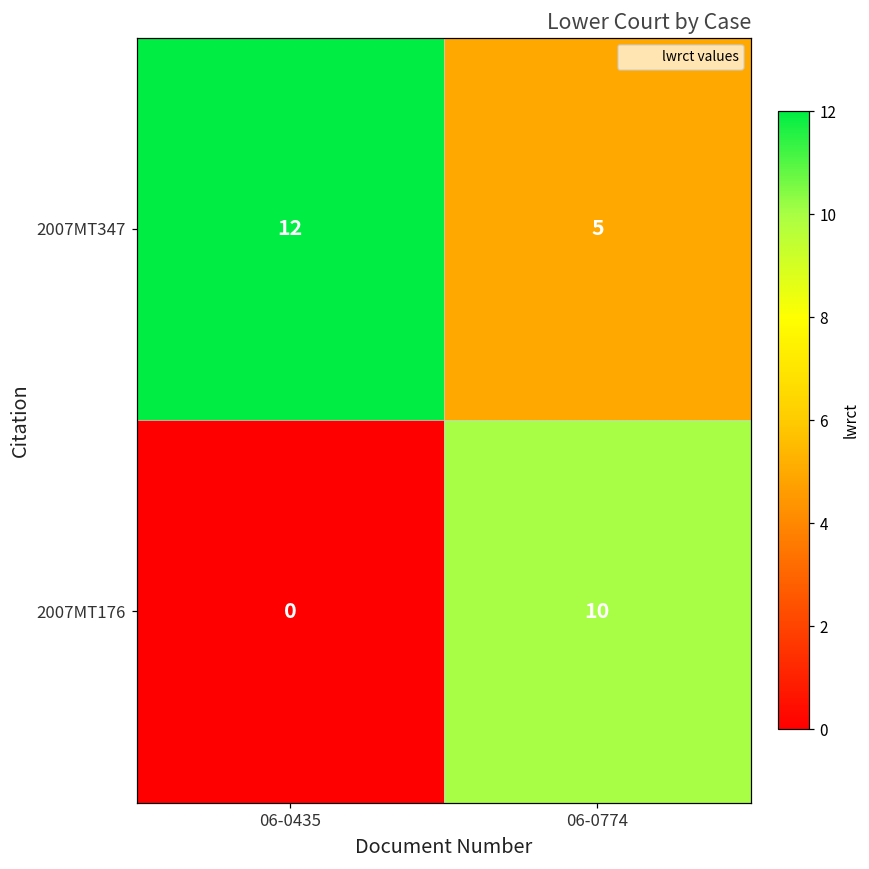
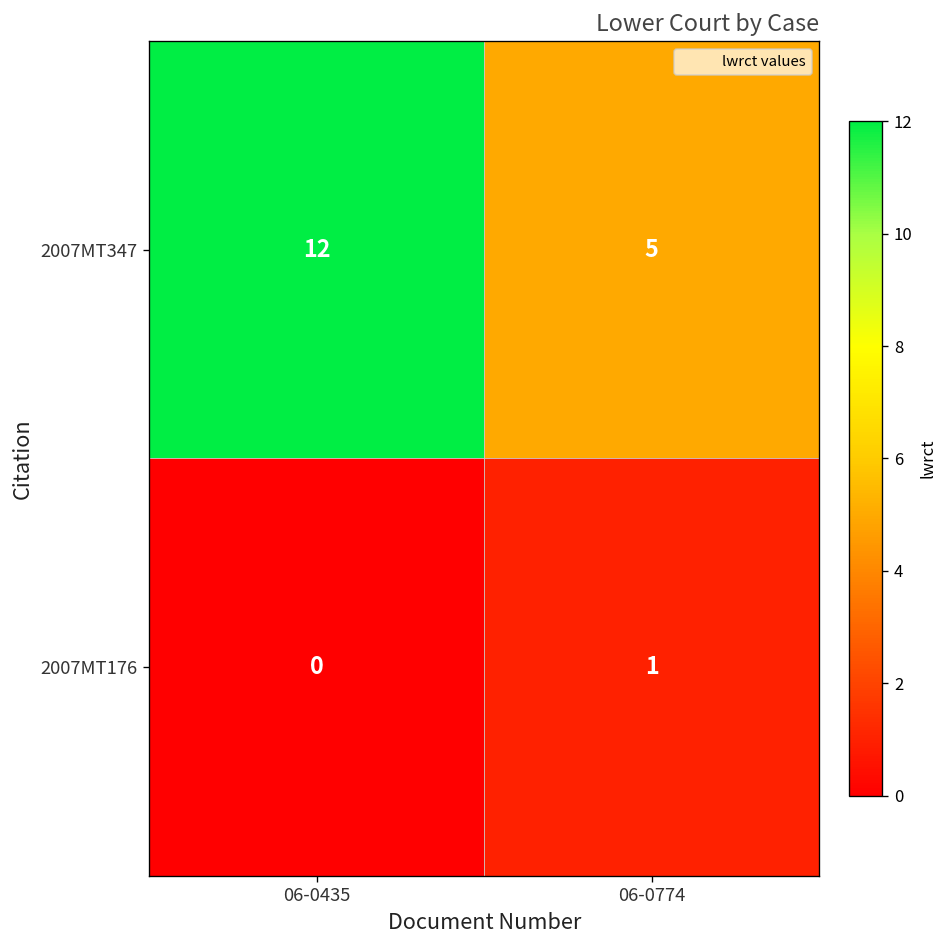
  {
    "2007MT347": {
      "06-0435": 12,
      "06-0774": 5
    },
    "2007MT176": {
      "06-0435": 0,
-     "06-0774": 10
+     "06-0774": 1
    }
  }
